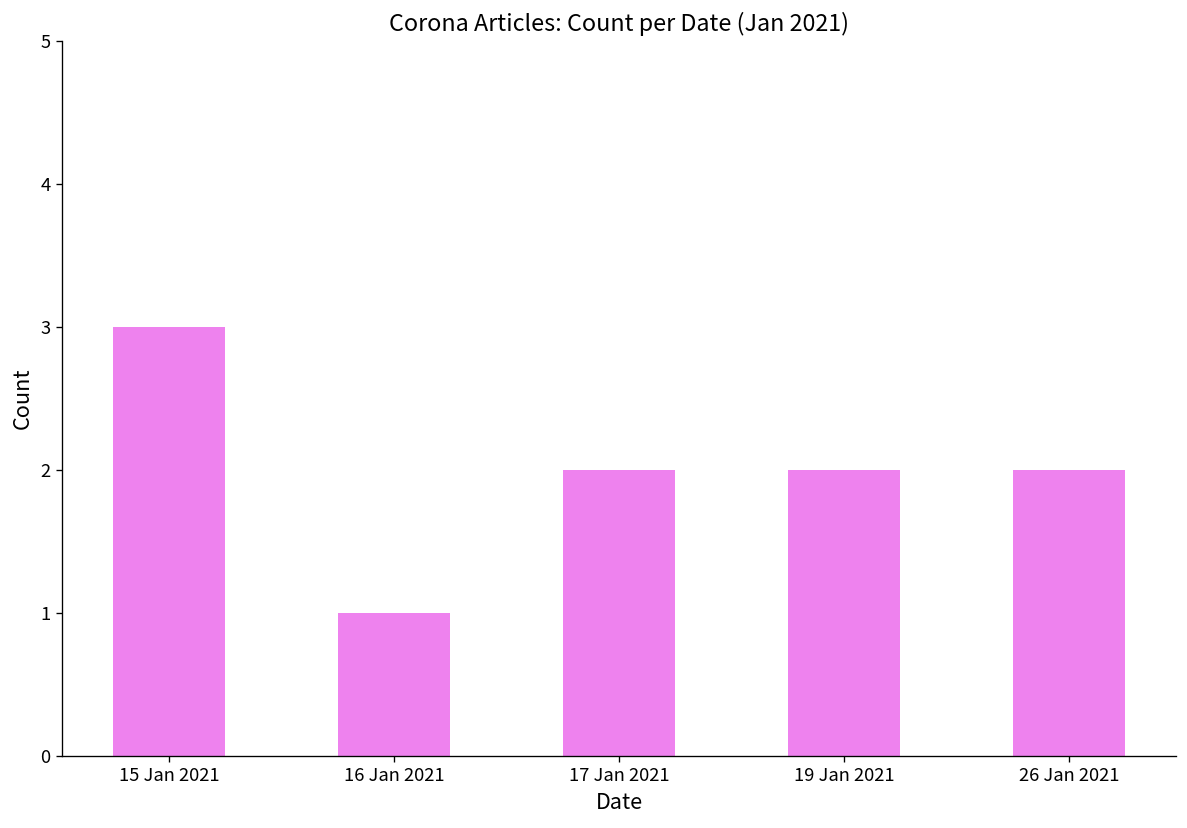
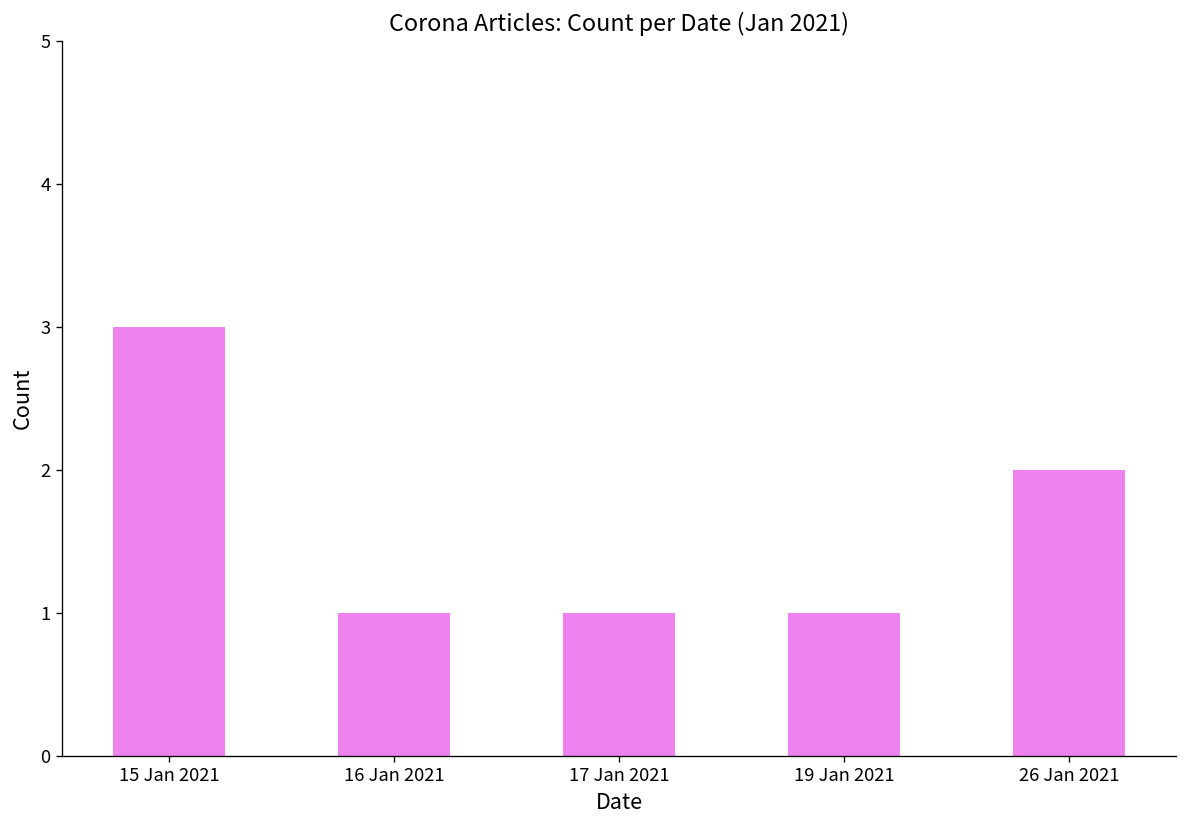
  {
    "15 Jan 2021": 3,
    "16 Jan 2021": 1,
-   "17 Jan 2021": 2,
-   "19 Jan 2021": 2,
+   "17 Jan 2021": 1,
+   "19 Jan 2021": 1,
    "26 Jan 2021": 2
  }
